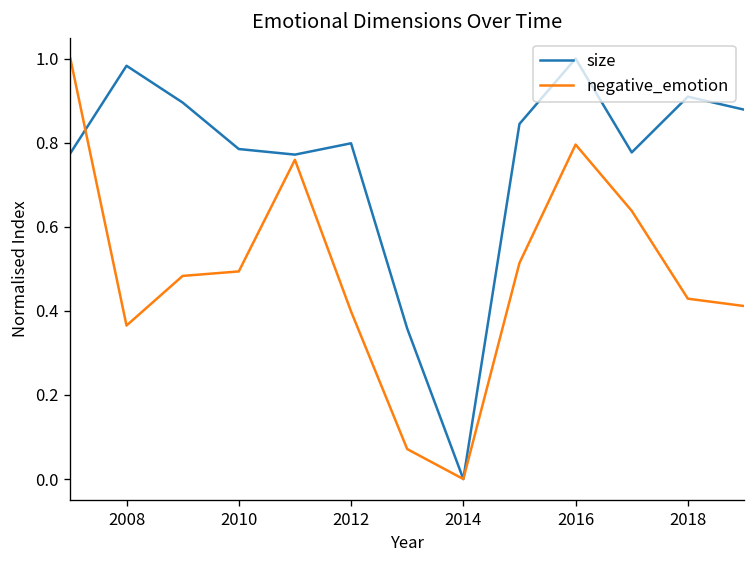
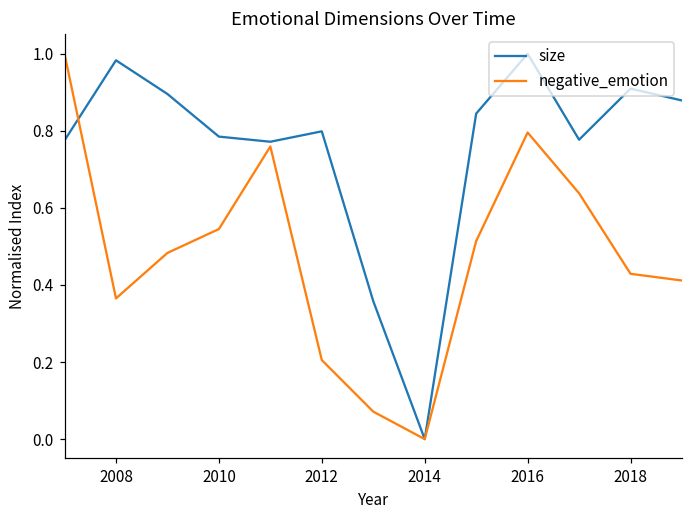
  {
    "size": {
      "2008": 0.98,
      "2010": 0.78,
      "2012": 0.80
    },
    "negative_emotion": {
      "2008": 0.37,
-     "2010": 0.49,
-     "2012": 0.40,
+     "2010": 0.55,
+     "2012": 0.21,
      "2016": 0.80,
      "2018": 0.43
    }
  }
